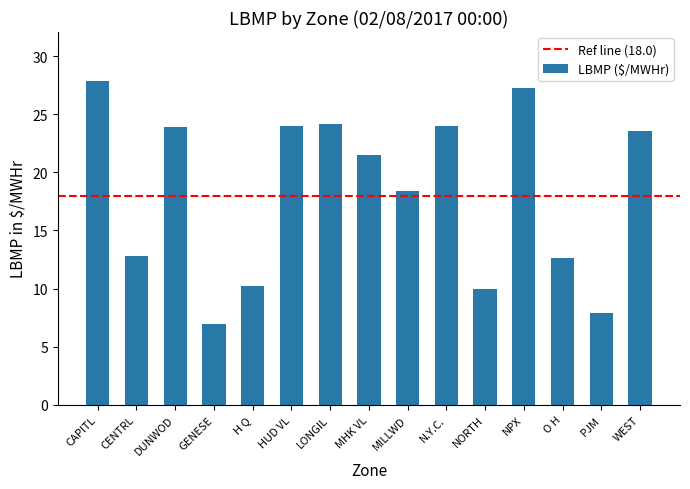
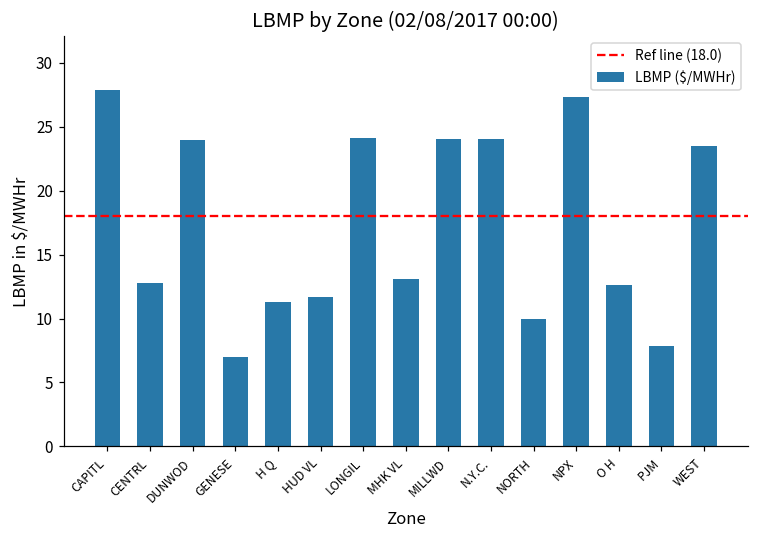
  {
    "CAPITL": 27.9,
    "CENTRL": 12.8,
    "DUNWOD": 23.9,
    "GENESE": 7.0,
-   "H Q": 10.3,
-   "HUD VL": 24.0,
+   "H Q": 11.3,
+   "HUD VL": 11.7,
    "LONGIL": 24.1,
-   "MHK VL": 21.5,
-   "MILLWD": 18.4,
+   "MHK VL": 13.1,
+   "MILLWD": 24.1,
    "N.Y.C.": 24.0,
    "NORTH": 9.9,
    "NPX": 27.3,
    "O H": 12.7,
    "PJM": 7.9,
    "WEST": 23.5
  }
